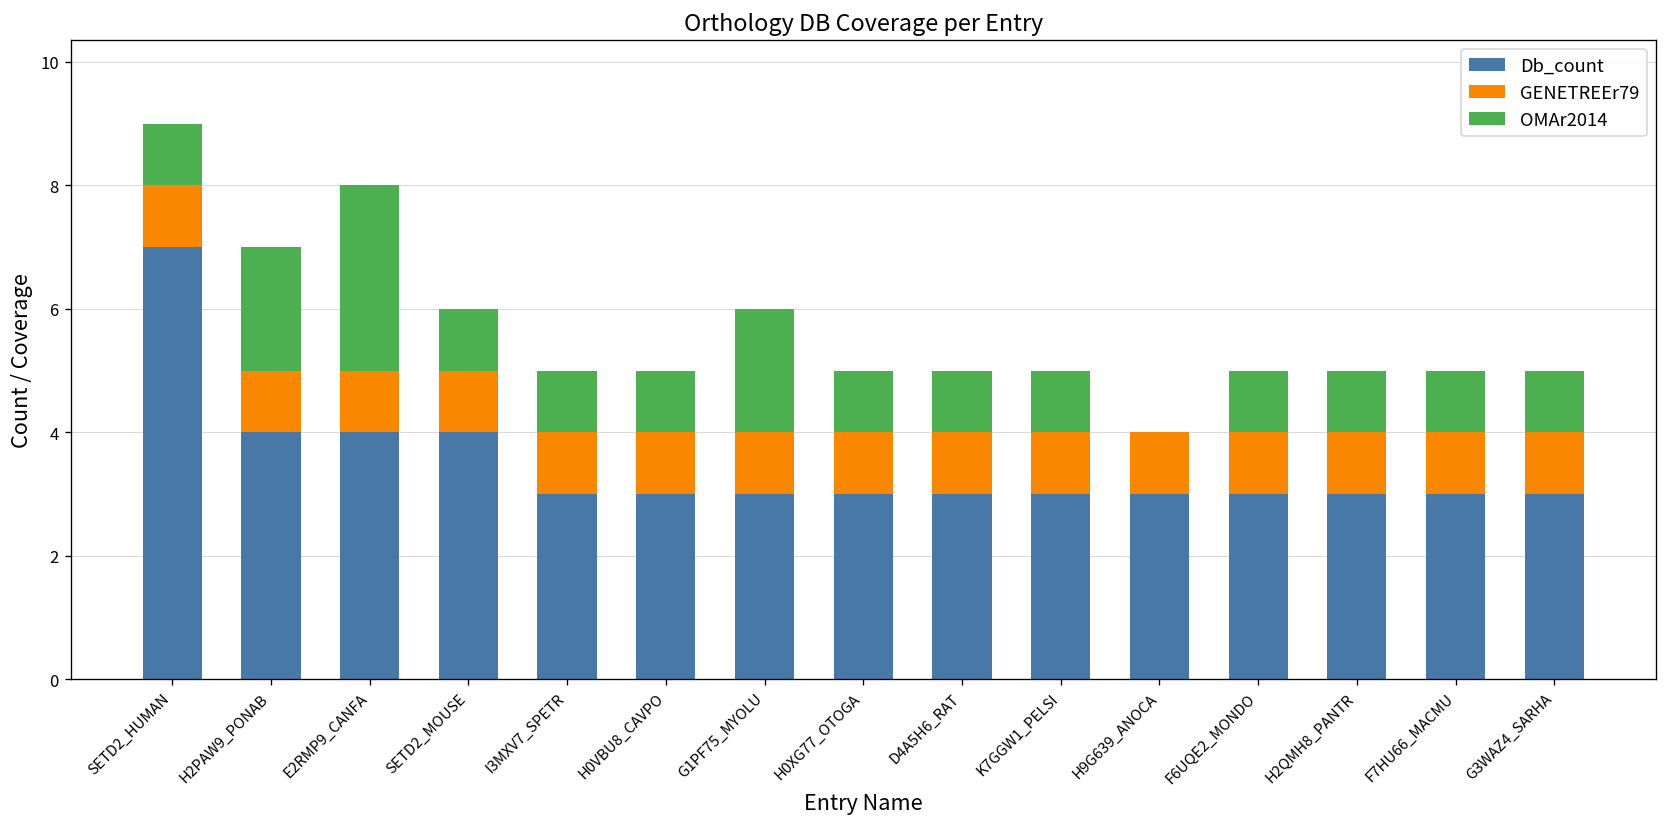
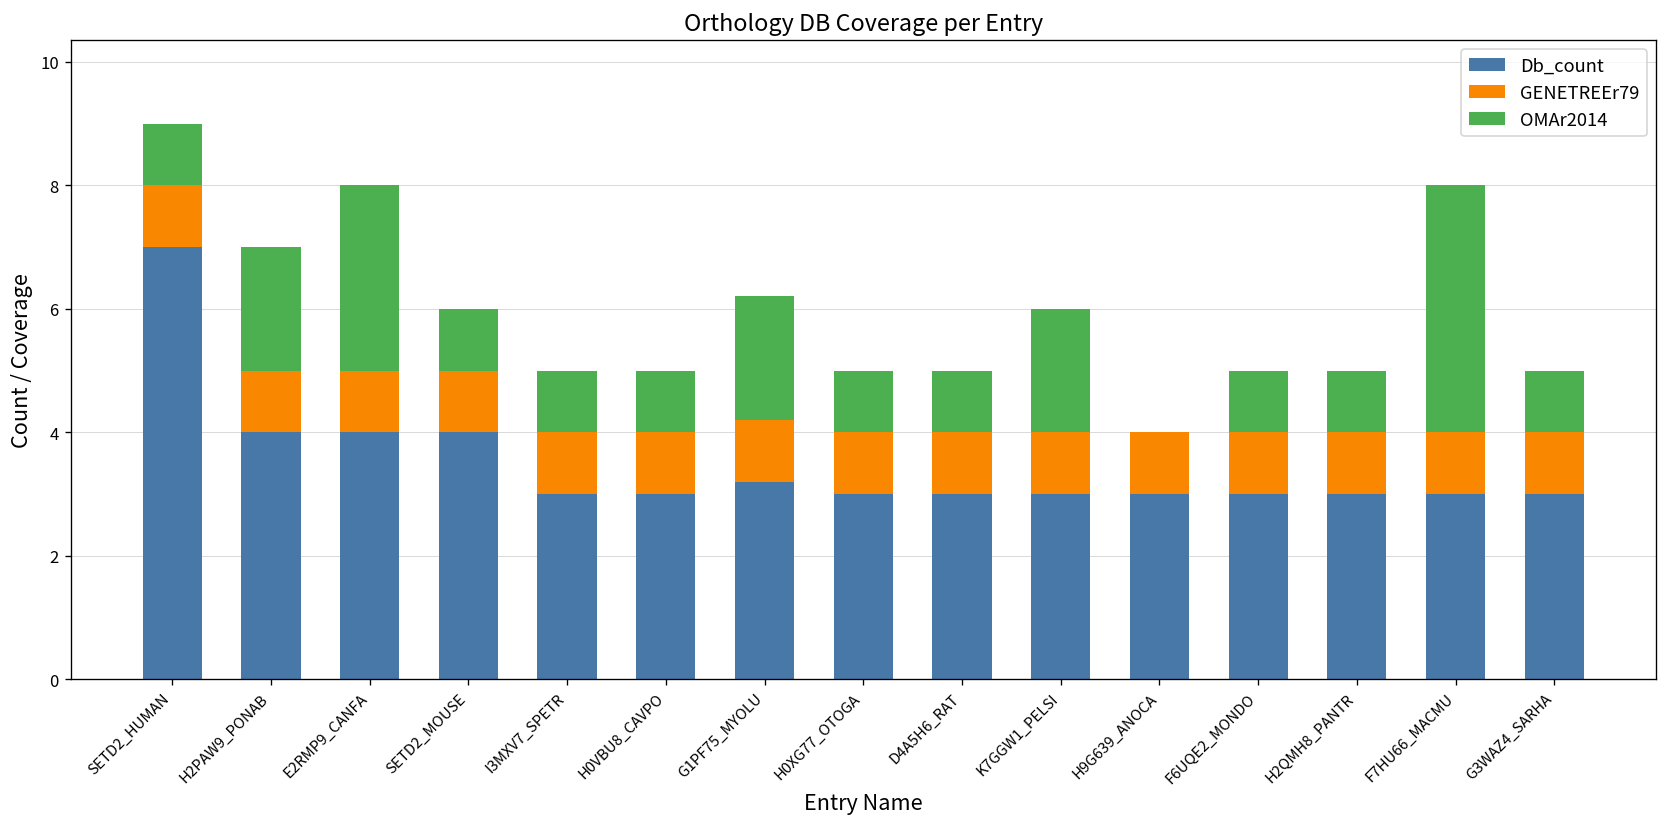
  {
    "Db_count": {
      "SETD2_HUMAN": 7.0,
      "H2PAW9_PONAB": 4.0,
      "E2RMP9_CANFA": 4.0,
      "SETD2_MOUSE": 4.0,
      "I3MXV7_SPETR": 3.0,
      "H0VBU8_CAVPO": 3.0,
-     "G1PF75_MYOLU": 3.0,
+     "G1PF75_MYOLU": 3.2,
      "H0XG77_OTOGA": 3.0,
      "D4A5H6_RAT": 3.0,
      "K7GGW1_PELSI": 3.0,
      "H9G639_ANOCA": 3.0,
      "F6UQE2_MONDO": 3.0,
      "H2QMH8_PANTR": 3.0,
      "F7HU66_MACMU": 3.0,
      "G3WAZ4_SARHA": 3.0
    },
    "GENETREEr79": {
      "SETD2_HUMAN": 1.0,
      "H2PAW9_PONAB": 1.0,
      "E2RMP9_CANFA": 1.0,
      "SETD2_MOUSE": 1.0,
      "I3MXV7_SPETR": 1.0,
      "H0VBU8_CAVPO": 1.0,
      "G1PF75_MYOLU": 1.0,
      "H0XG77_OTOGA": 1.0,
      "D4A5H6_RAT": 1.0,
      "K7GGW1_PELSI": 1.0,
      "H9G639_ANOCA": 1.0,
      "F6UQE2_MONDO": 1.0,
      "H2QMH8_PANTR": 1.0,
      "F7HU66_MACMU": 1.0,
      "G3WAZ4_SARHA": 1.0
    },
    "OMAr2014": {
      "SETD2_HUMAN": 1,
      "H2PAW9_PONAB": 2,
      "E2RMP9_CANFA": 3,
      "SETD2_MOUSE": 1,
      "I3MXV7_SPETR": 1,
      "H0VBU8_CAVPO": 1,
      "G1PF75_MYOLU": 2,
      "H0XG77_OTOGA": 1,
      "D4A5H6_RAT": 1,
-     "K7GGW1_PELSI": 1,
+     "K7GGW1_PELSI": 2,
      "H9G639_ANOCA": 0,
      "F6UQE2_MONDO": 1,
      "H2QMH8_PANTR": 1,
-     "F7HU66_MACMU": 1,
+     "F7HU66_MACMU": 4,
      "G3WAZ4_SARHA": 1
    }
  }
